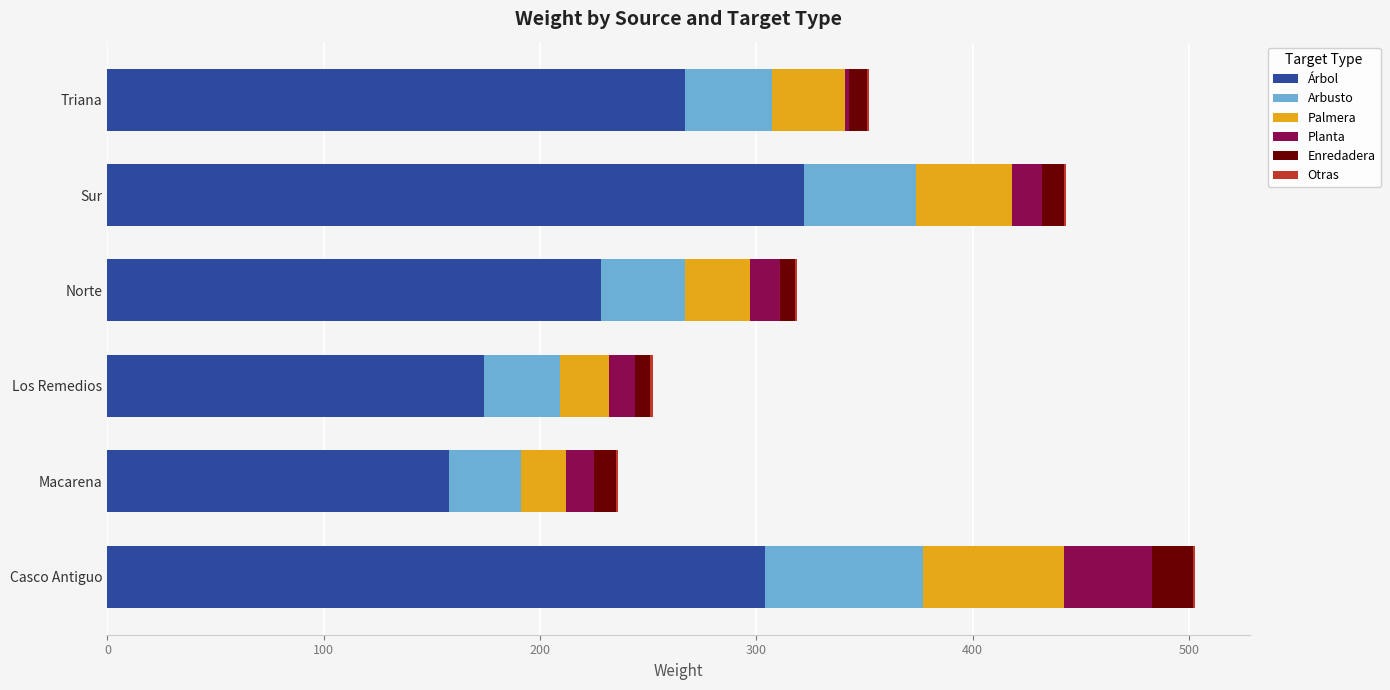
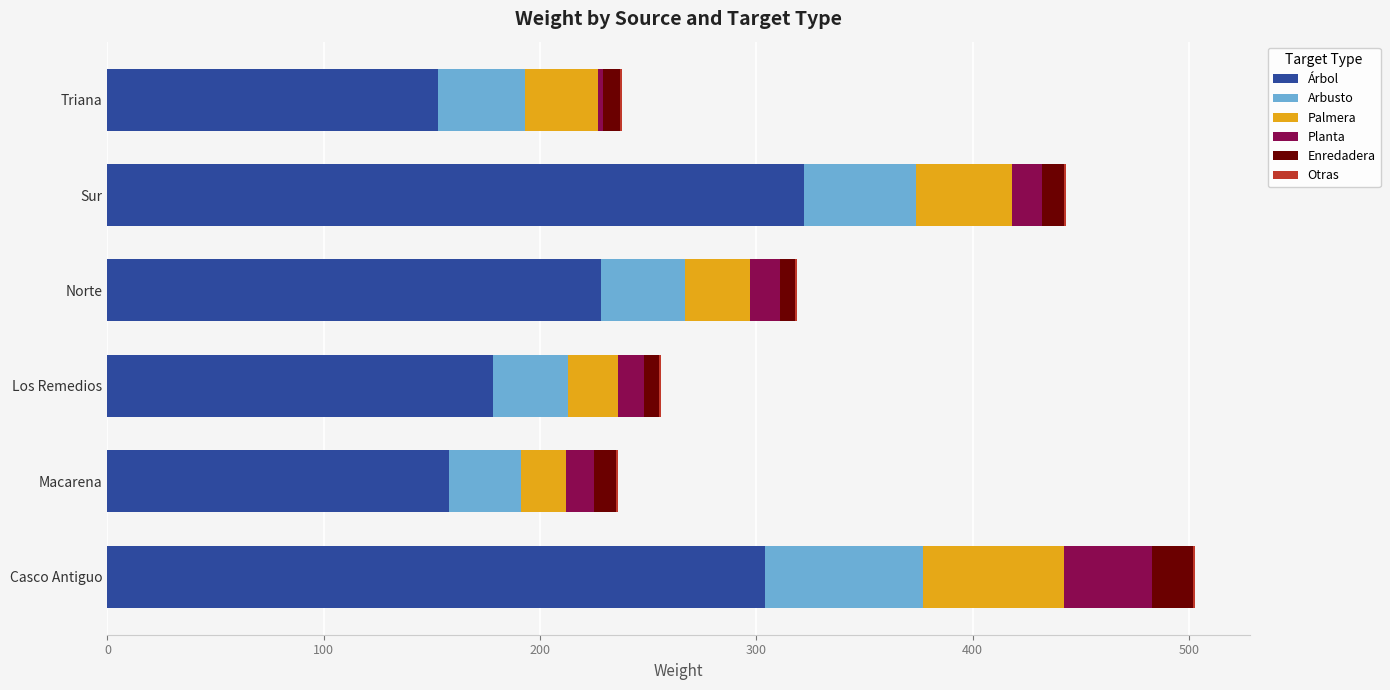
  {
    "Árbol": {
-     "Triana": 267,
+     "Triana": 153,
      "Sur": 322,
      "Norte": 228,
-     "Los Remedios": 174,
+     "Los Remedios": 178,
      "Macarena": 158,
      "Casco Antiguo": 304
    },
    "Arbusto": {
      "Triana": 40,
      "Sur": 52,
      "Norte": 39,
      "Los Remedios": 35,
      "Macarena": 33,
      "Casco Antiguo": 73
    },
    "Palmera": {
      "Triana": 34,
      "Sur": 44,
      "Norte": 30,
      "Los Remedios": 23,
      "Macarena": 21,
      "Casco Antiguo": 65
    },
    "Planta": {
      "Triana": 2,
      "Sur": 14,
      "Norte": 14,
      "Los Remedios": 12,
      "Macarena": 13,
      "Casco Antiguo": 41
    },
    "Enredadera": {
      "Triana": 8,
      "Sur": 10,
      "Norte": 7,
      "Los Remedios": 7,
      "Macarena": 10,
      "Casco Antiguo": 19
    }
  }
